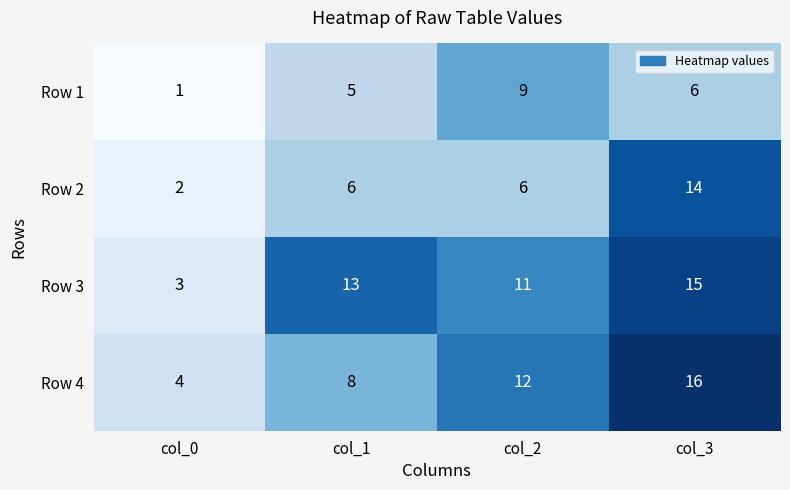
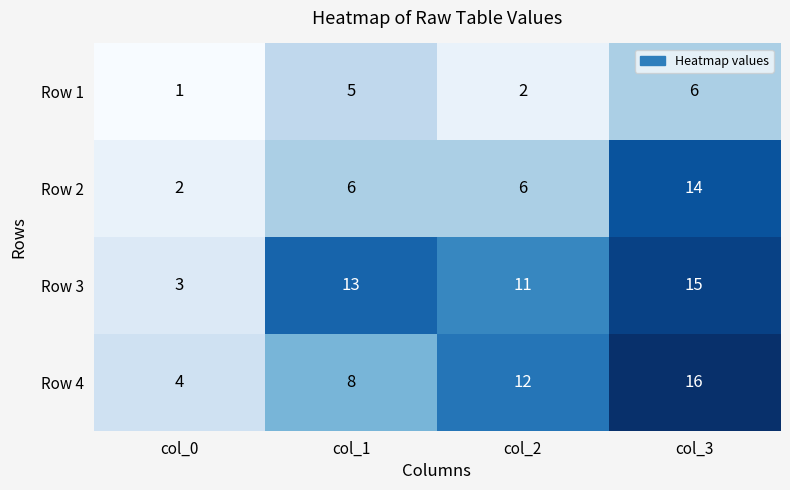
  {
    "Row 1": {
      "col_0": 1,
      "col_1": 5,
-     "col_2": 9,
+     "col_2": 2,
      "col_3": 6
    },
    "Row 2": {
      "col_0": 2,
      "col_1": 6,
      "col_2": 6,
      "col_3": 14
    },
    "Row 3": {
      "col_0": 3,
      "col_1": 13,
      "col_2": 11,
      "col_3": 15
    },
    "Row 4": {
      "col_0": 4,
      "col_1": 8,
      "col_2": 12,
      "col_3": 16
    }
  }
